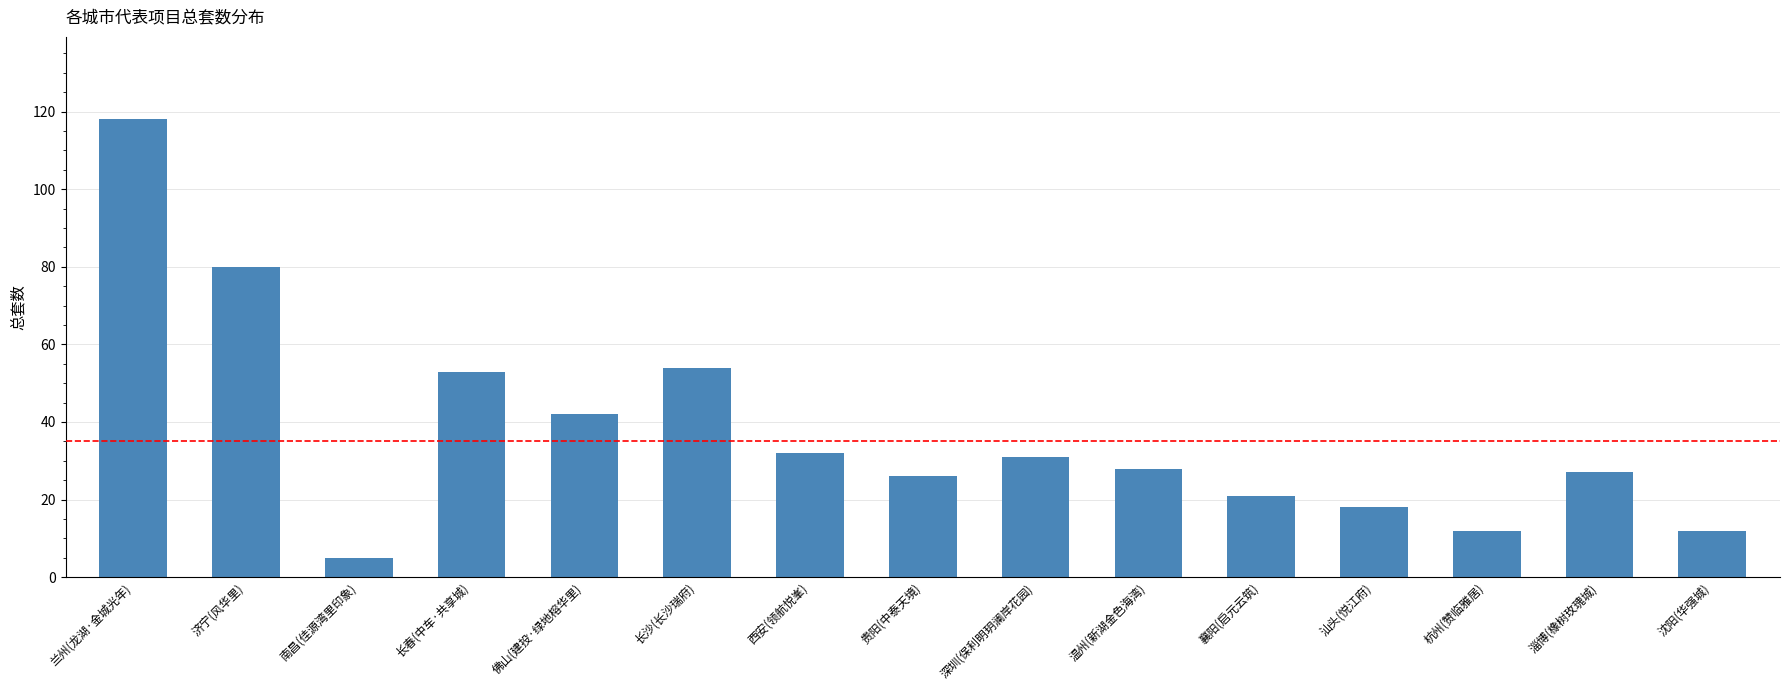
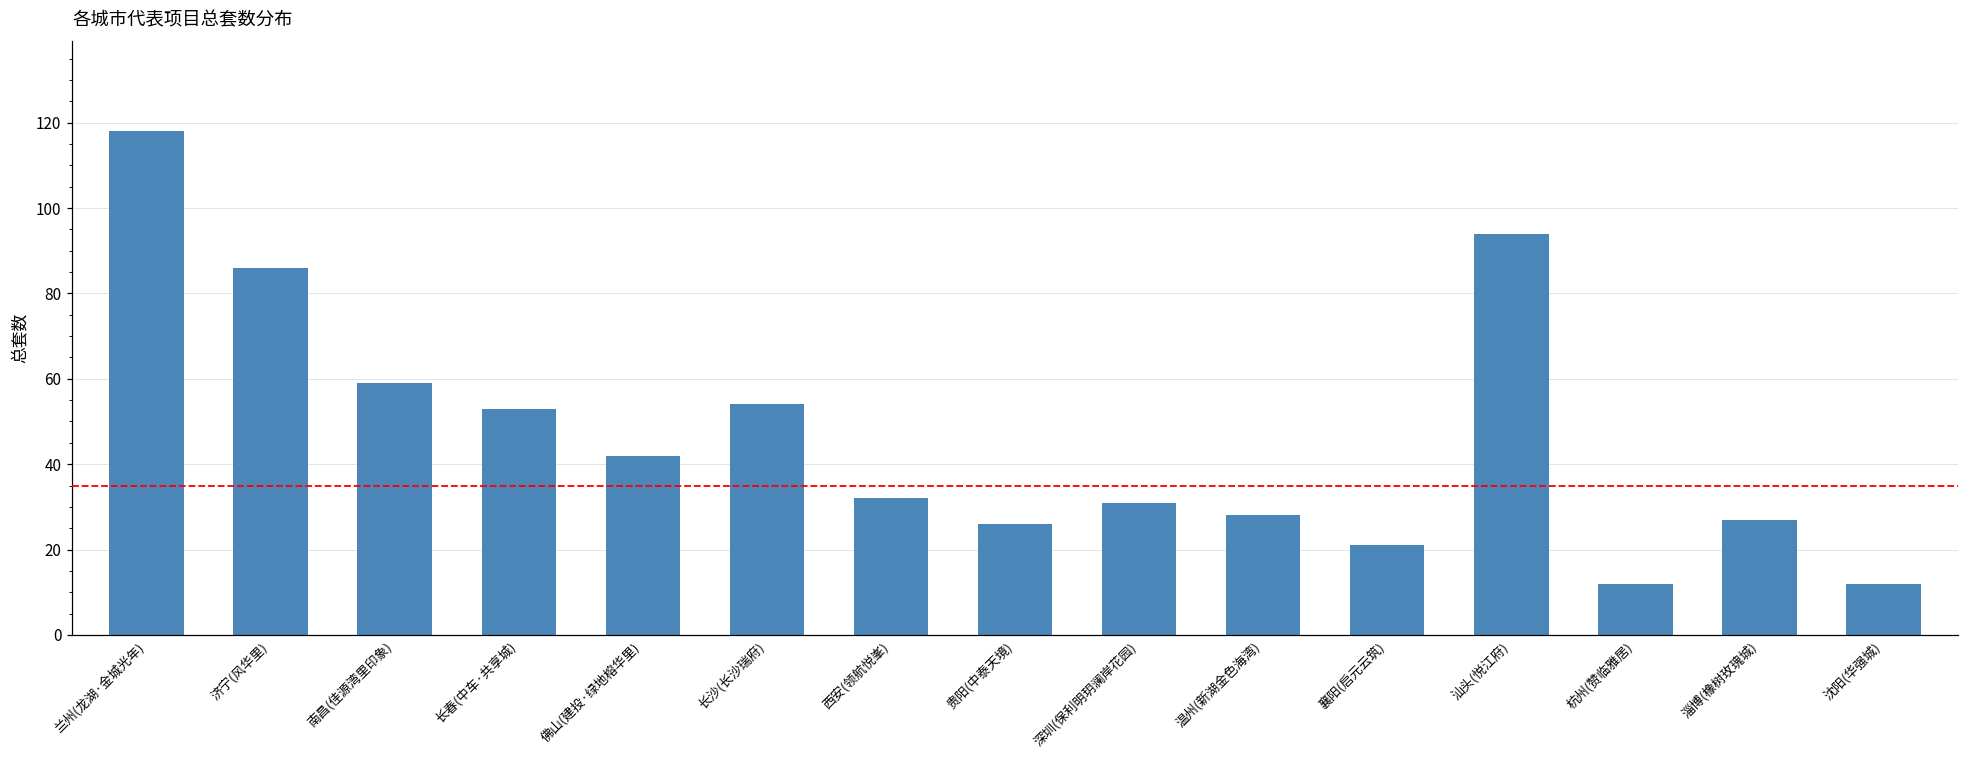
  {
    "兰州(龙湖·金城光年)": 118,
-   "济宁(风华里)": 80,
-   "南昌(佳源湾里印象)": 5,
+   "济宁(风华里)": 86,
+   "南昌(佳源湾里印象)": 59,
    "长春(中车·共享城)": 53,
    "佛山(建投·绿地榕华里)": 42,
    "长沙(长沙瑞府)": 54,
    "西安(领航悦峯)": 32,
    "贵阳(中泰天境)": 26,
    "深圳(保利明玥澜岸花园)": 31,
    "温州(新湖金色海湾)": 28,
    "襄阳(启元云筑)": 21,
-   "汕头(悦江府)": 18,
+   "汕头(悦江府)": 94,
    "杭州(赞临雅居)": 12,
    "淄博(橡树玫瑰城)": 27,
    "沈阳(华强城)": 12
  }
